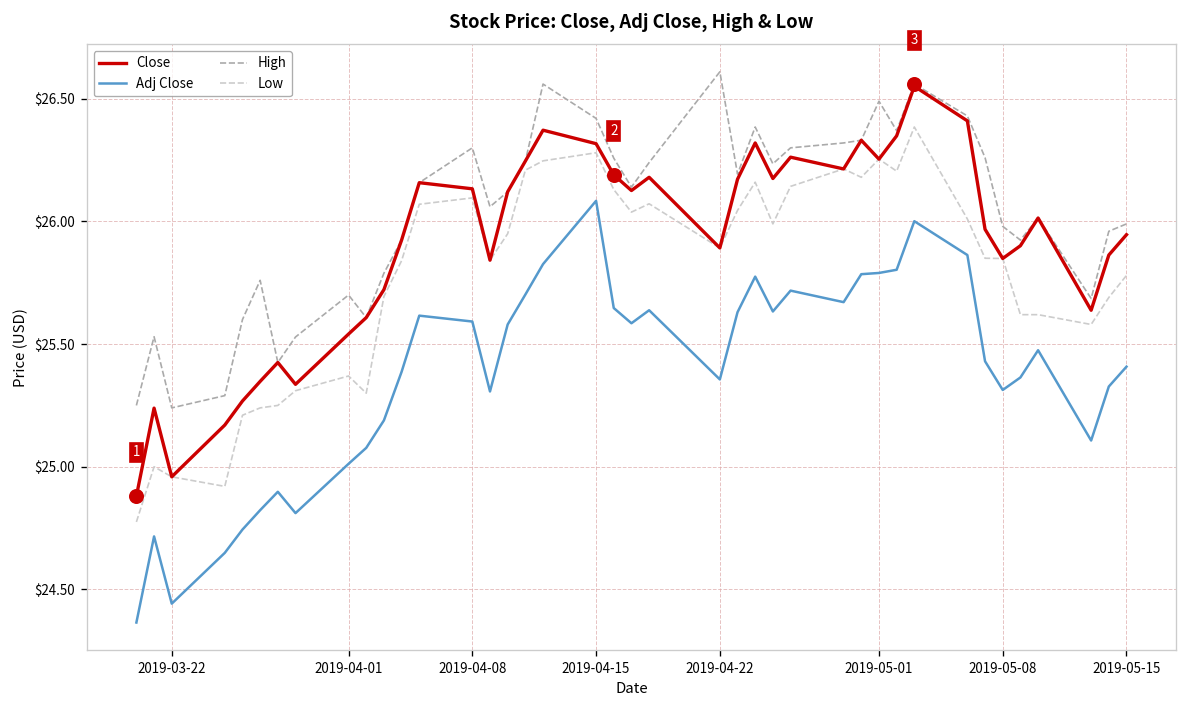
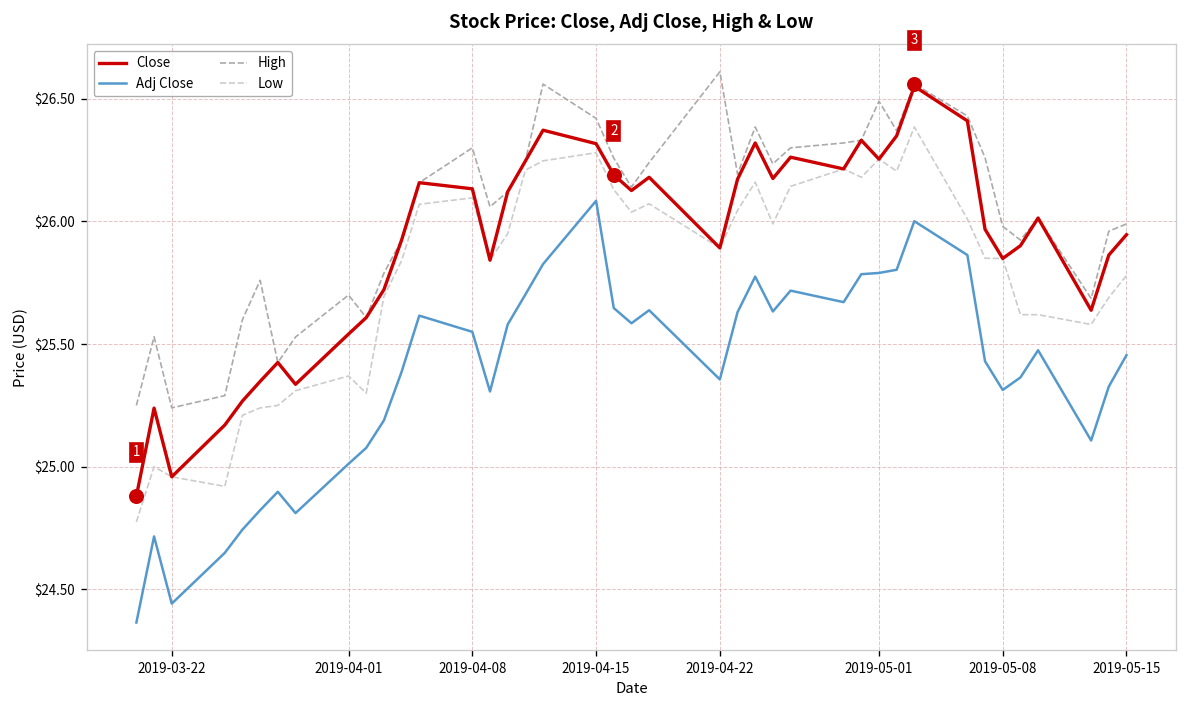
  {
    "Adj Close": {
      "2019-03-22": "$24.44",
      "2019-04-01": "$25.01",
-     "2019-04-08": "$25.59",
+     "2019-04-08": "$25.55",
      "2019-04-15": "$26.08",
      "2019-04-22": "$25.36",
      "2019-05-01": "$25.79",
      "2019-05-08": "$25.31",
-     "2019-05-15": "$25.41"
+     "2019-05-15": "$25.46"
    }
  }
